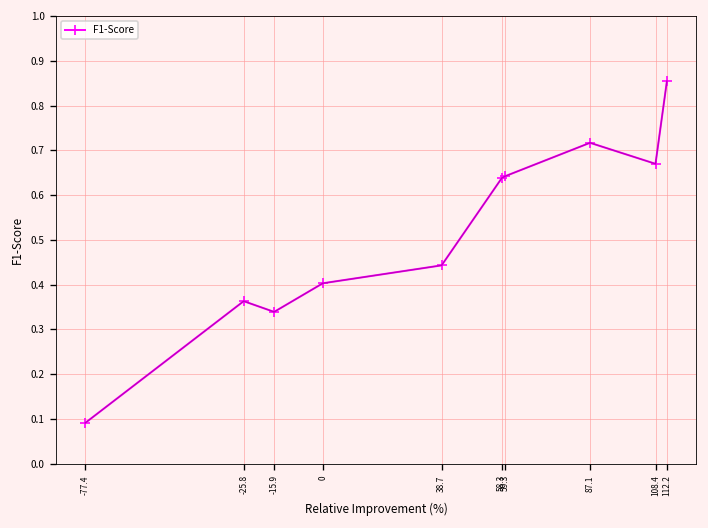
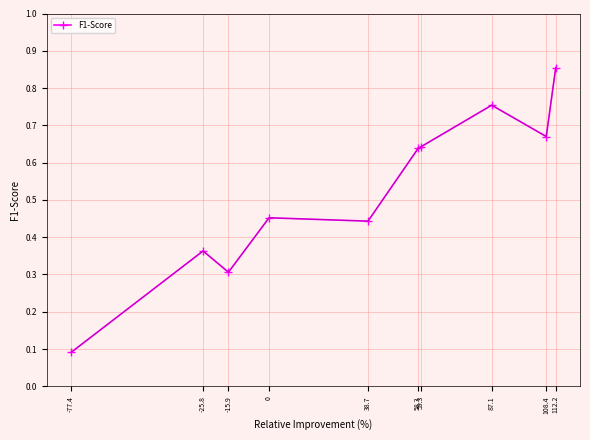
  {
    "-77.4": 0.09,
    "-25.8": 0.36,
-   "-15.9": 0.34,
-   "0": 0.40,
+   "-15.9": 0.31,
+   "0": 0.45,
    "38.7": 0.44,
    "58.3": 0.64,
    "59.3": 0.64,
-   "87.1": 0.72,
+   "87.1": 0.75,
    "108.4": 0.67,
    "112.2": 0.86
  }
